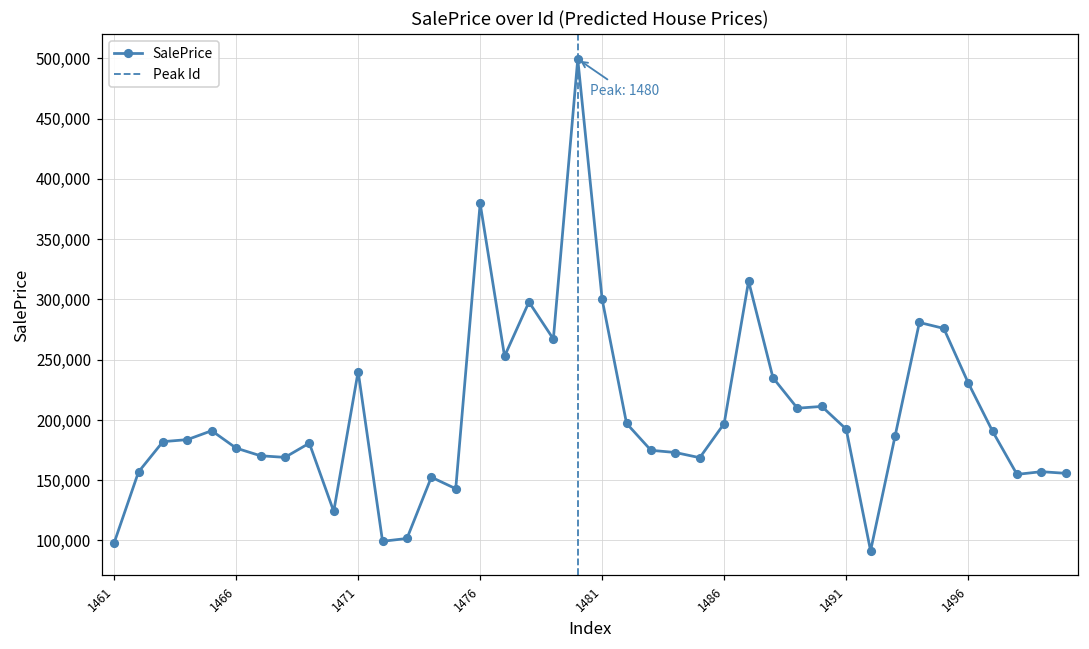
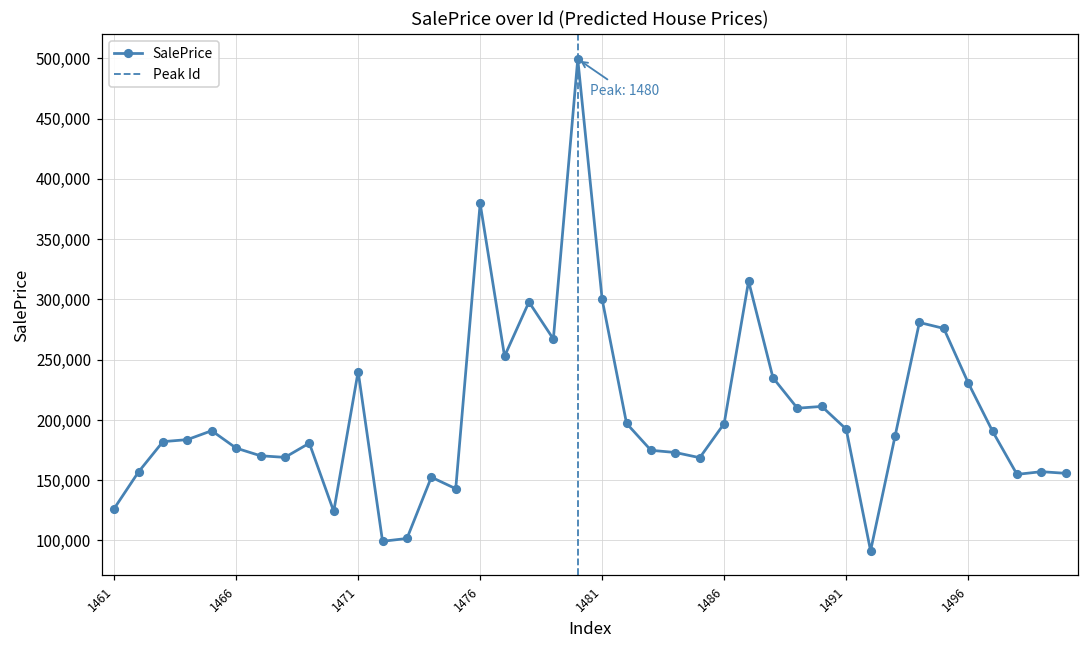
  {
-   "1461": "98,000",
+   "1461": "126,000",
    "1466": "177,000",
    "1471": "240,000",
    "1476": "380,000",
    "1481": "300,000",
    "1486": "197,000",
    "1491": "192,000",
    "1496": "231,000"
  }
